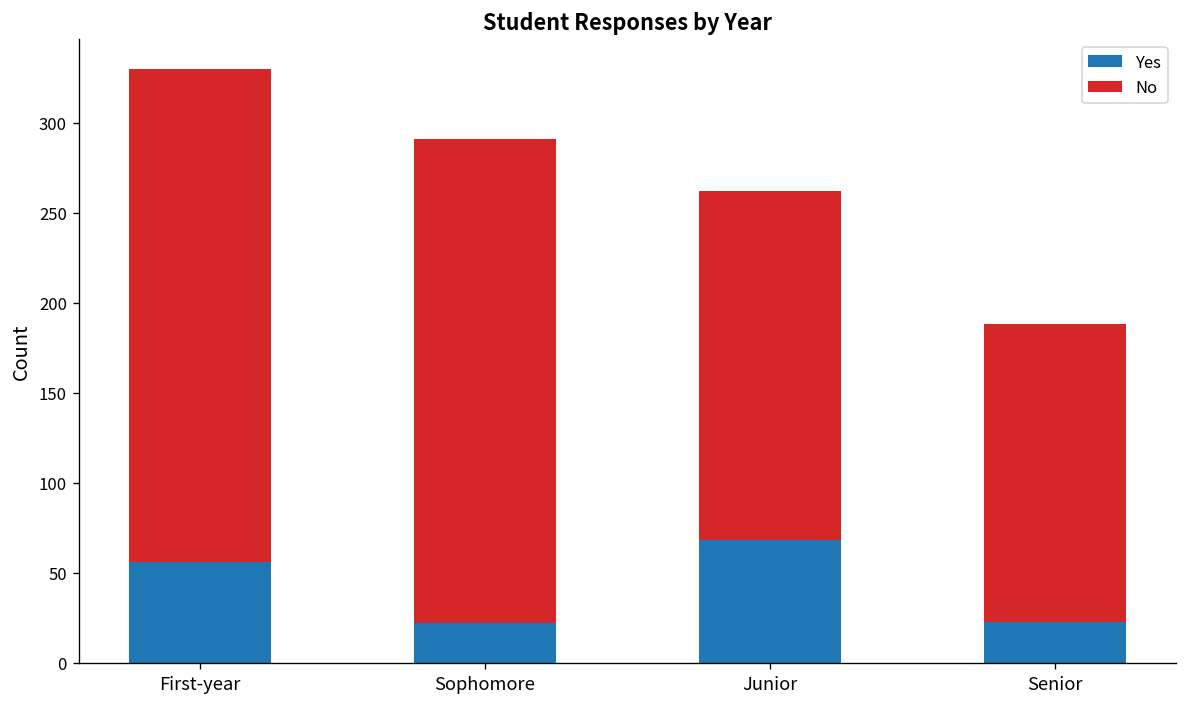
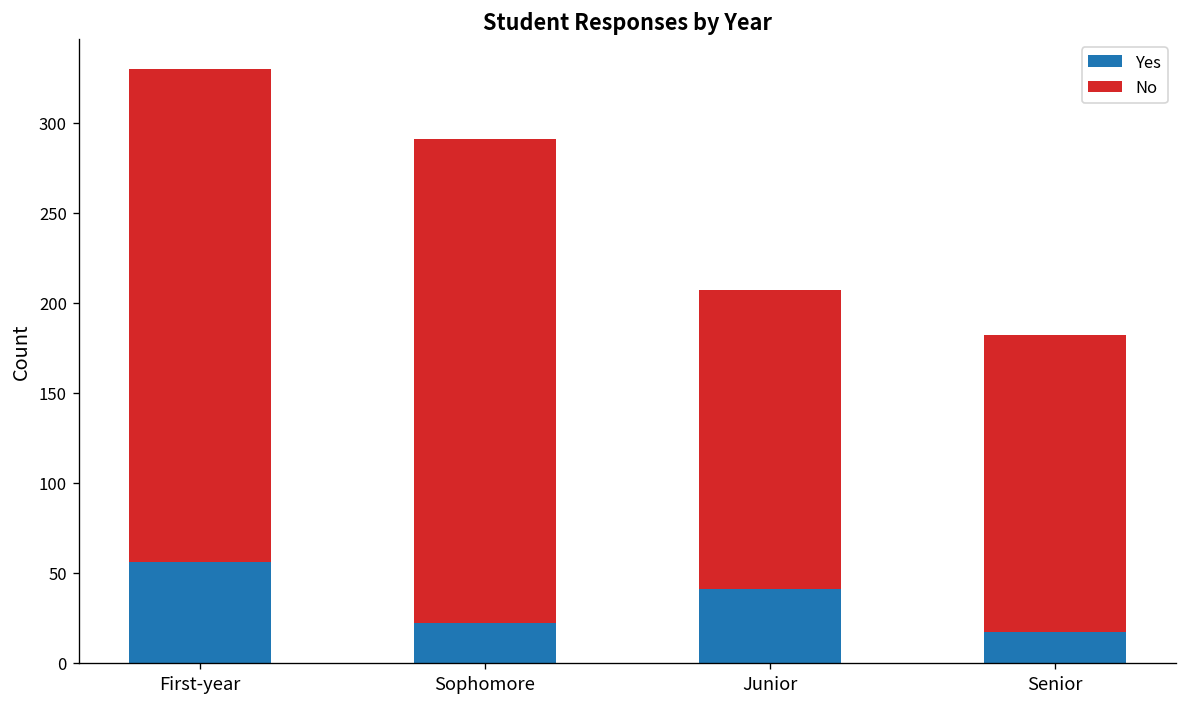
  {
    "Yes": {
      "First-year": 56,
      "Sophomore": 22,
-     "Junior": 68,
-     "Senior": 23
+     "Junior": 41,
+     "Senior": 17
    },
    "No": {
      "First-year": 274,
      "Sophomore": 269,
-     "Junior": 194,
+     "Junior": 166,
      "Senior": 165
    }
  }
